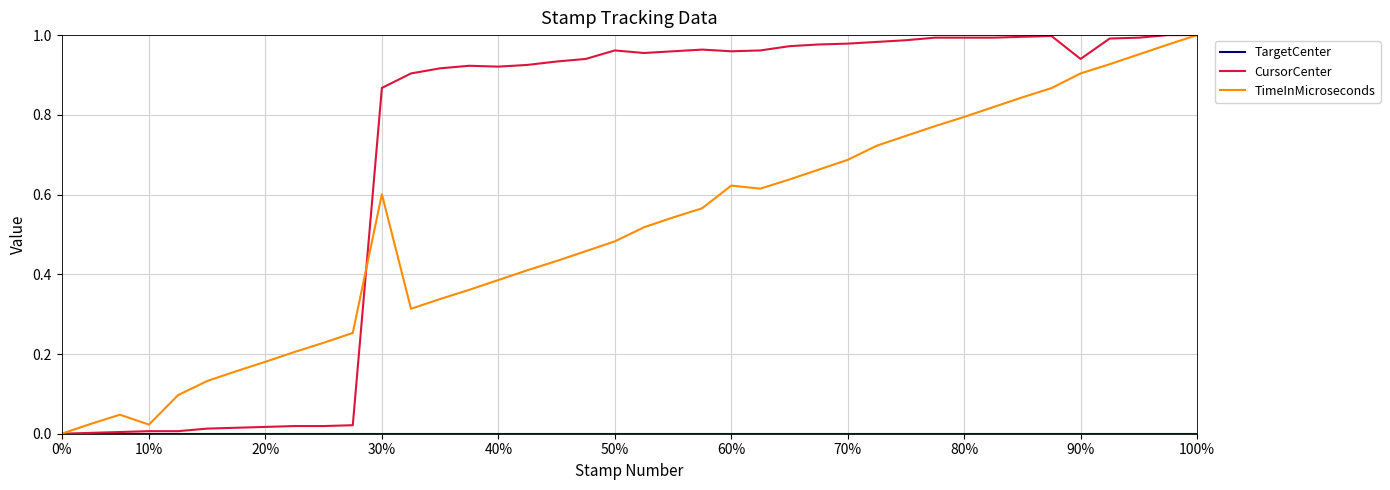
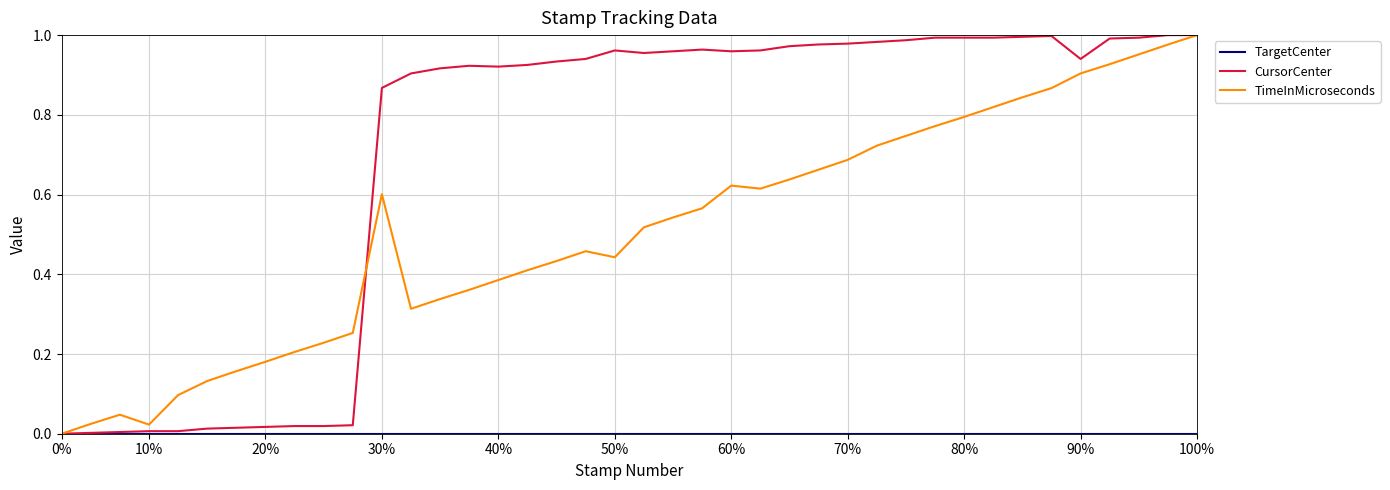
  {
    "TargetCenter": {
      "20%": 0.00,
      "30%": 0.00,
      "40%": 0.00,
      "50%": 0.00,
      "60%": 0.00,
      "70%": 0.00,
      "80%": 0.00,
      "90%": 0.00,
      "100%": 0.00
    },
    "CursorCenter": {
      "20%": 0.02,
      "30%": 0.87,
      "40%": 0.92,
      "50%": 0.96,
      "60%": 0.96,
      "70%": 0.98,
      "80%": 0.99,
      "90%": 0.94
    },
    "TimeInMicroseconds": {
      "10%": 0.02,
      "20%": 0.18,
      "30%": 0.60,
      "40%": 0.39,
-     "50%": 0.48,
+     "50%": 0.44,
      "60%": 0.62,
      "70%": 0.69,
      "80%": 0.79,
      "90%": 0.90
    }
  }
